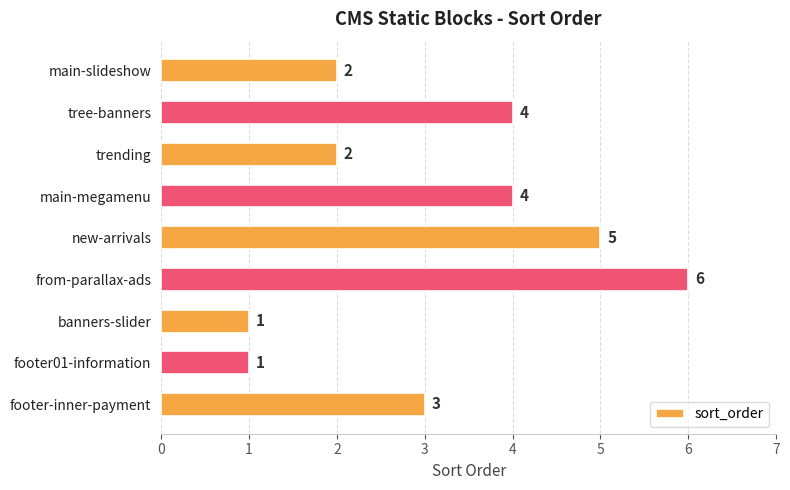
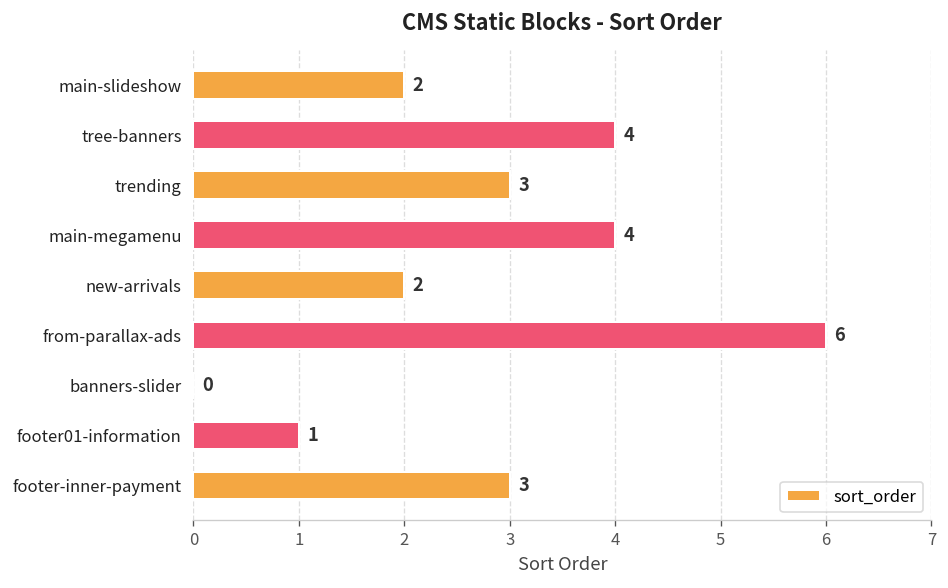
  {
    "main-slideshow": 2,
    "tree-banners": 4,
-   "trending": 2,
+   "trending": 3,
    "main-megamenu": 4,
-   "new-arrivals": 5,
+   "new-arrivals": 2,
    "from-parallax-ads": 6,
-   "banners-slider": 1,
+   "banners-slider": 0,
    "footer01-information": 1,
    "footer-inner-payment": 3
  }
